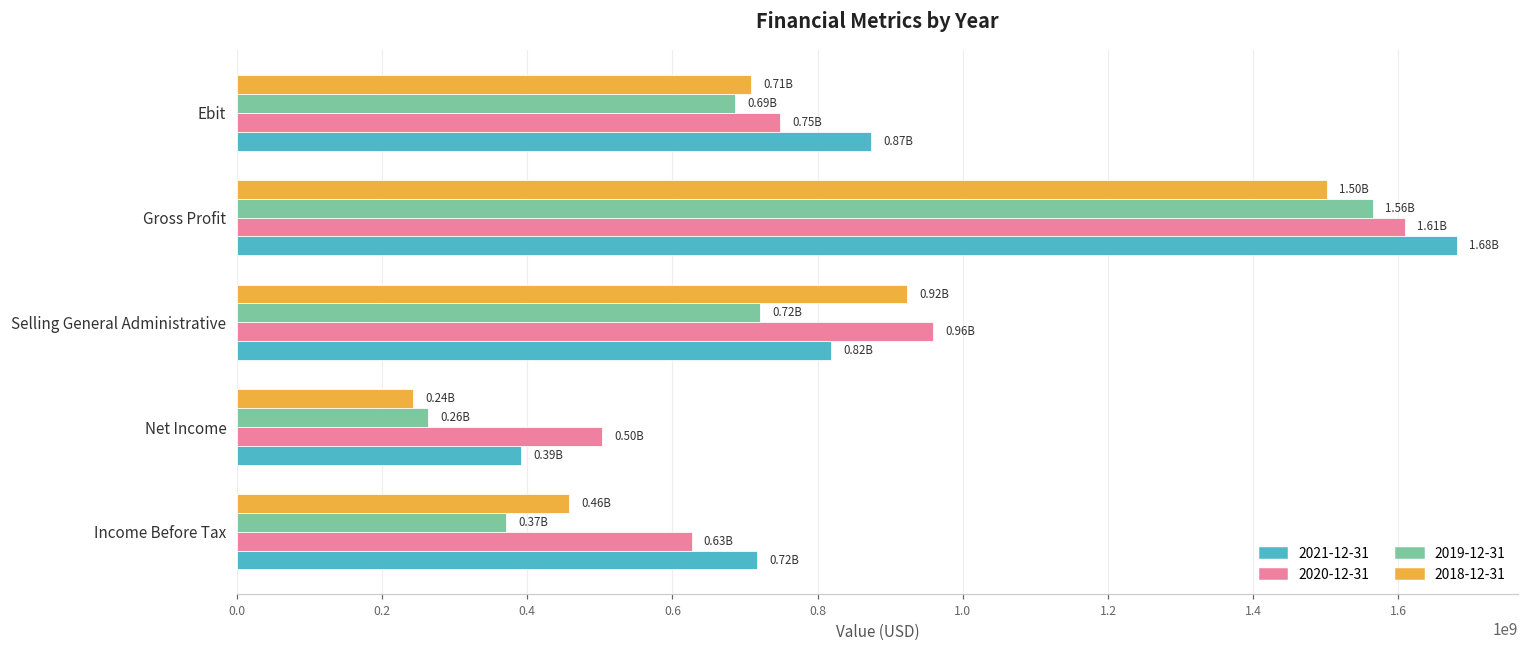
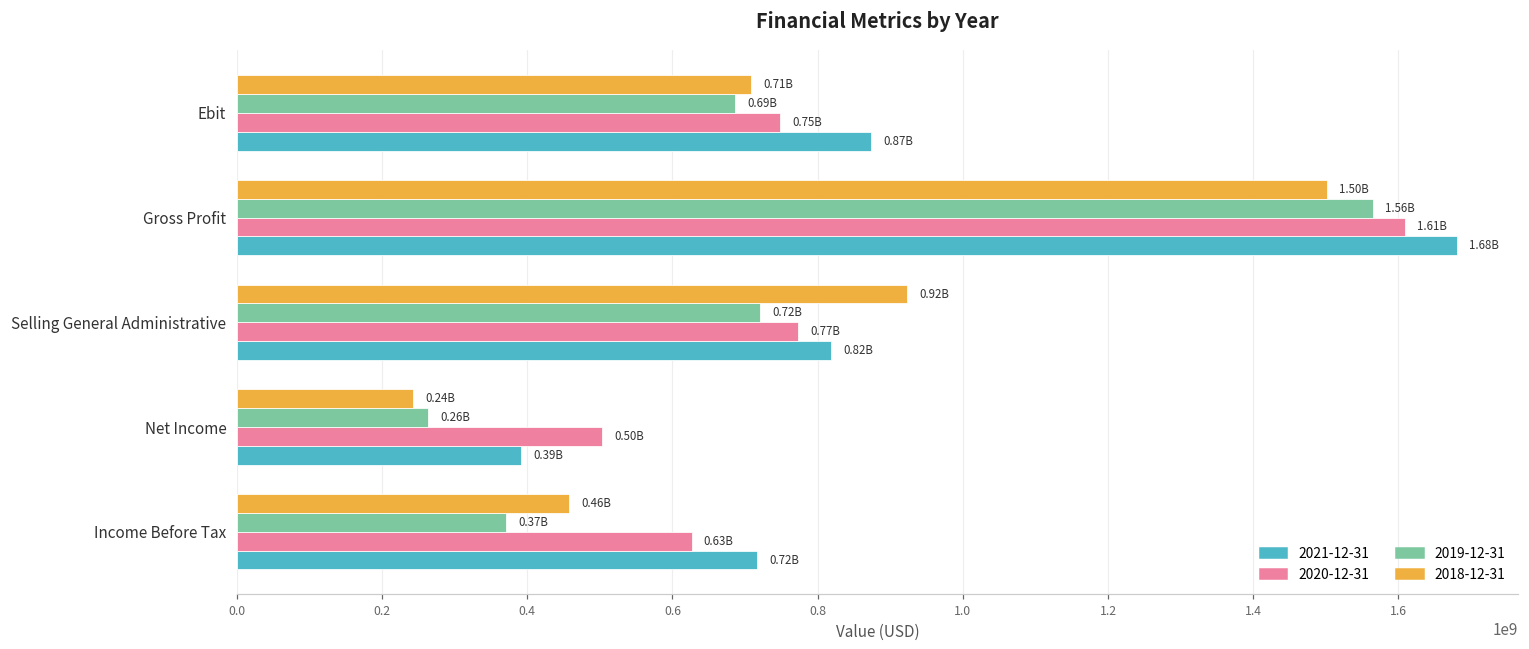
  {
    "2021-12-31": {
      "Ebit": "0.87B",
      "Gross Profit": "1.68B",
      "Selling General Administrative": "0.82B",
      "Net Income": "0.39B",
      "Income Before Tax": "0.72B"
    },
    "2020-12-31": {
      "Ebit": "0.75B",
      "Gross Profit": "1.61B",
-     "Selling General Administrative": "0.96B",
+     "Selling General Administrative": "0.77B",
      "Net Income": "0.50B",
      "Income Before Tax": "0.63B"
    },
    "2019-12-31": {
      "Ebit": "0.69B",
      "Gross Profit": "1.56B",
      "Selling General Administrative": "0.72B",
      "Net Income": "0.26B",
      "Income Before Tax": "0.37B"
    },
    "2018-12-31": {
      "Ebit": "0.71B",
      "Gross Profit": "1.50B",
      "Selling General Administrative": "0.92B",
      "Net Income": "0.24B",
      "Income Before Tax": "0.46B"
    }
  }
